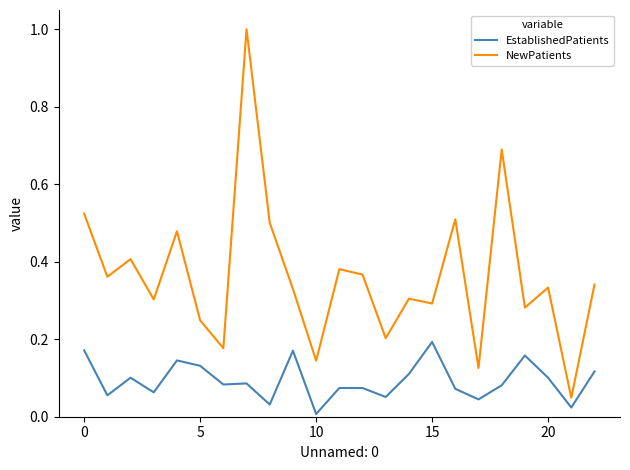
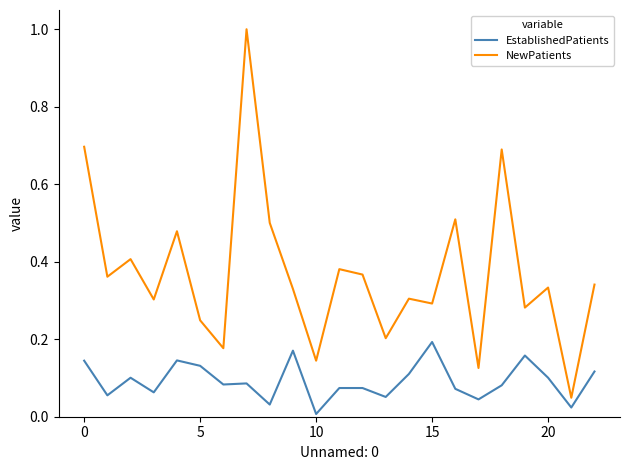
  {
    "EstablishedPatients": {
-     "0": 0.17,
+     "0": 0.14,
      "5": 0.13,
      "10": 0.01,
      "15": 0.19,
      "20": 0.10
    },
    "NewPatients": {
-     "0": 0.52,
+     "0": 0.70,
      "5": 0.25,
      "10": 0.14,
      "15": 0.29,
      "20": 0.33
    }
  }
